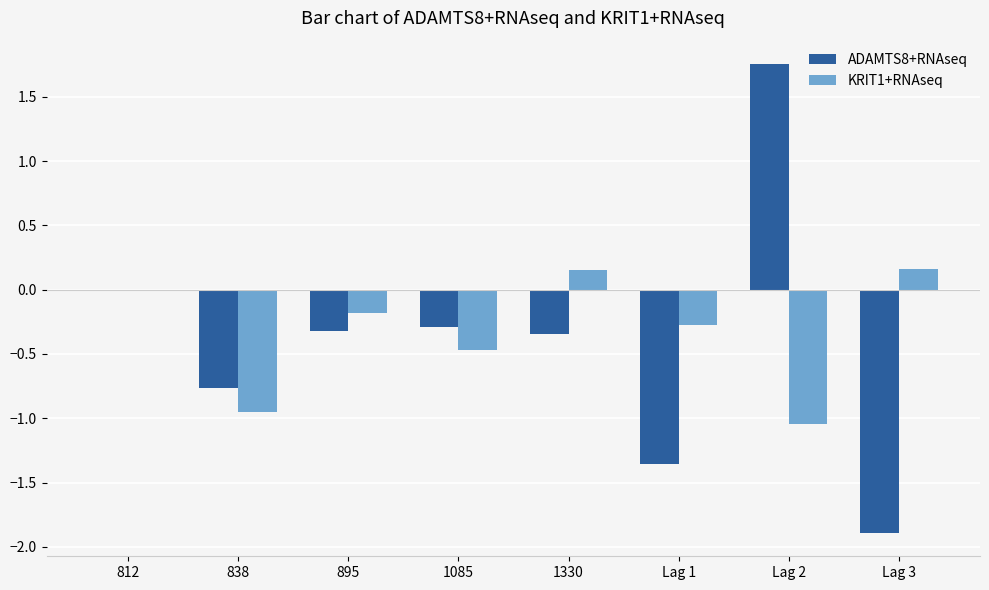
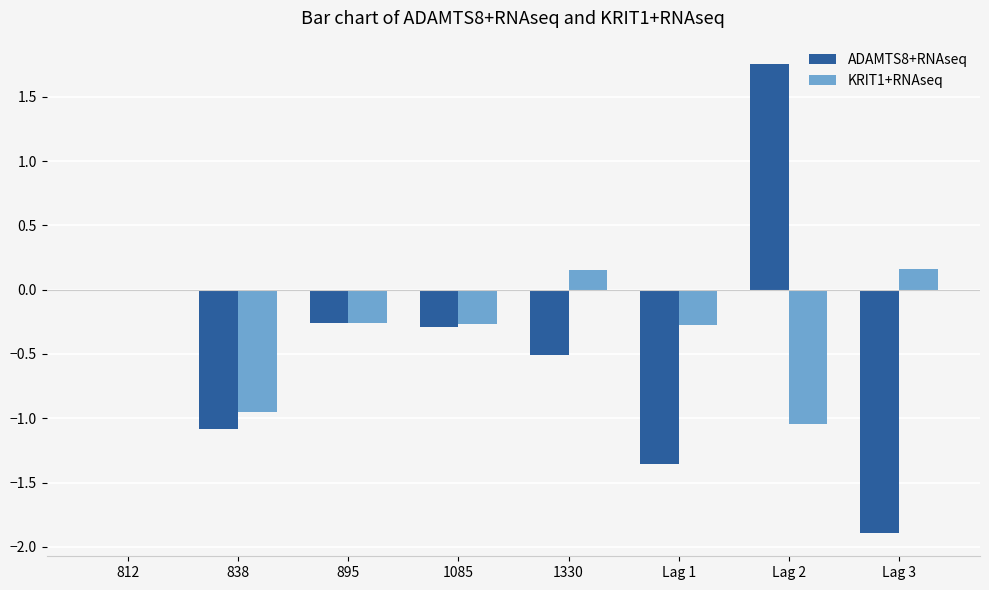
  {
    "ADAMTS8+RNAseq": {
      "812": 0.00,
-     "838": -0.77,
-     "895": -0.32,
+     "838": -1.09,
+     "895": -0.26,
      "1085": -0.29,
-     "1330": -0.35,
+     "1330": -0.51,
      "Lag 1": -1.36,
      "Lag 2": 1.76,
      "Lag 3": -1.89
    },
    "KRIT1+RNAseq": {
      "812": 0.00,
      "838": -0.95,
-     "895": -0.18,
-     "1085": -0.47,
+     "895": -0.26,
+     "1085": -0.27,
      "1330": 0.15,
      "Lag 1": -0.27,
      "Lag 2": -1.05,
      "Lag 3": 0.16
    }
  }
